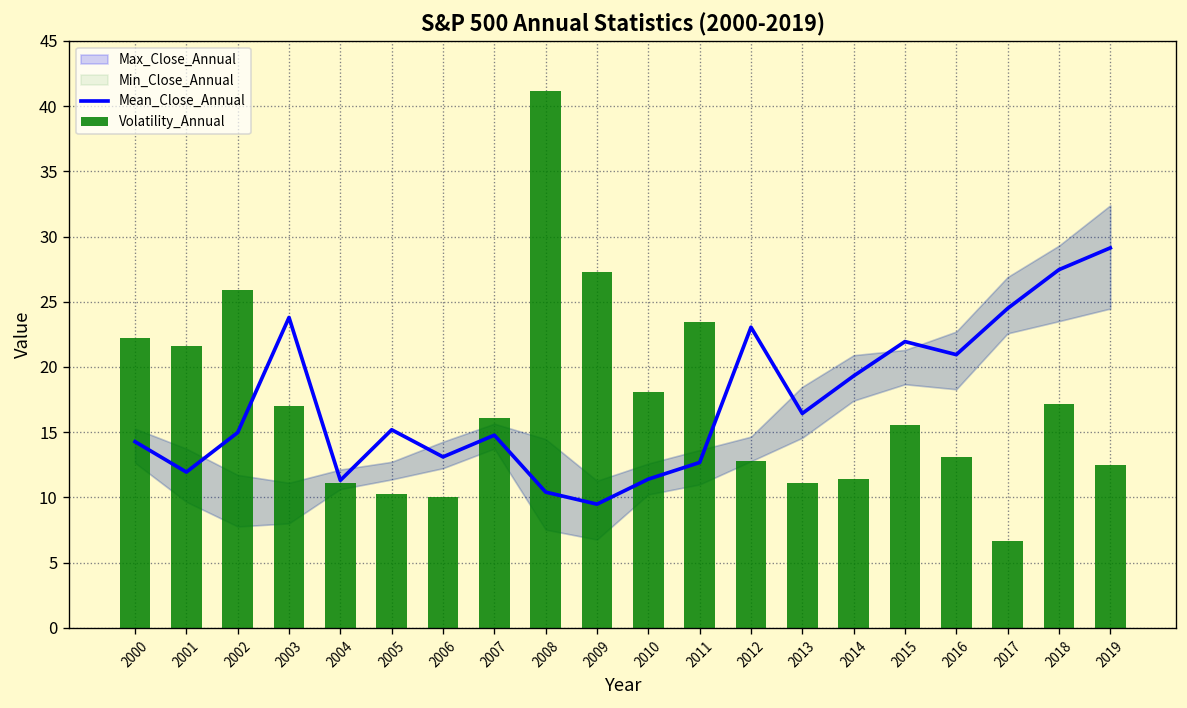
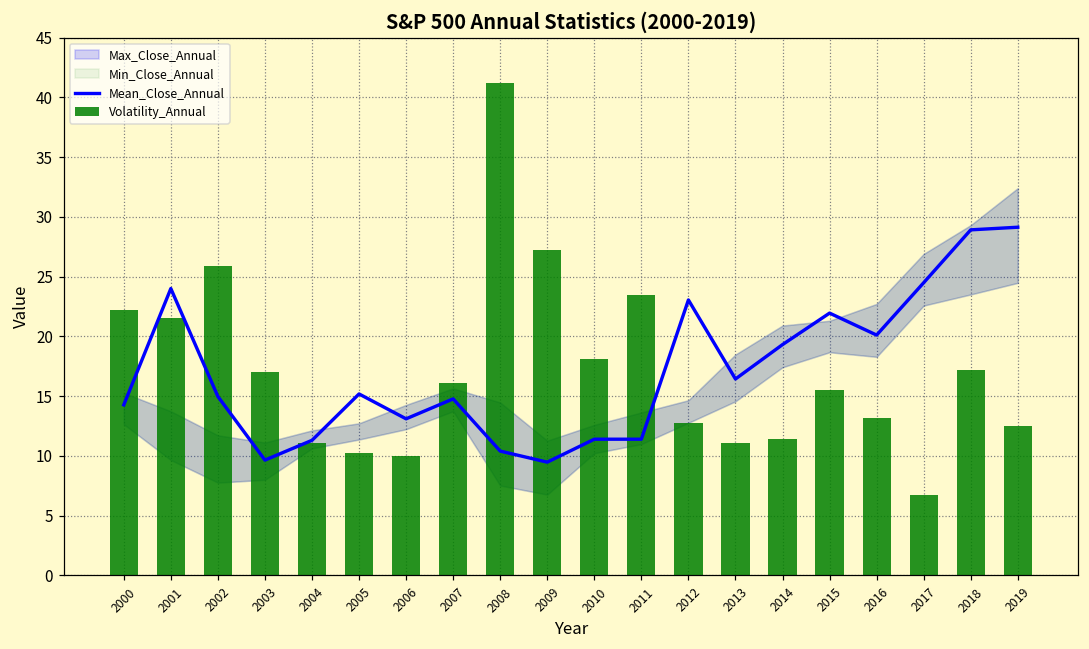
  {
    "Mean_Close_Annual": {
      "2000": 14.3,
-     "2001": 11.9,
+     "2001": 24.0,
      "2002": 15.0,
-     "2003": 23.8,
+     "2003": 9.7,
      "2004": 11.3,
      "2005": 15.2,
      "2006": 13.1,
      "2007": 14.8,
      "2008": 10.4,
      "2009": 9.5,
      "2010": 11.4,
-     "2011": 12.7,
+     "2011": 11.4,
      "2012": 23.0,
      "2013": 16.4,
      "2014": 19.3,
      "2015": 21.9,
-     "2016": 20.9,
+     "2016": 20.1,
      "2017": 24.5,
-     "2018": 27.5,
+     "2018": 28.9,
      "2019": 29.1
    }
  }
